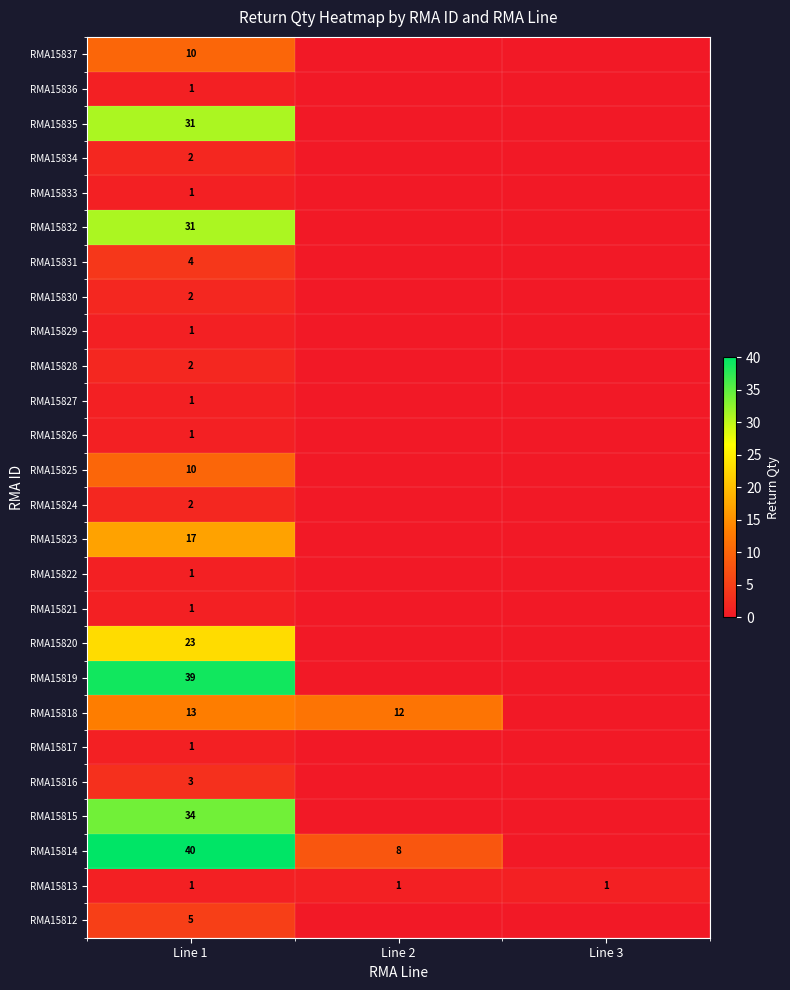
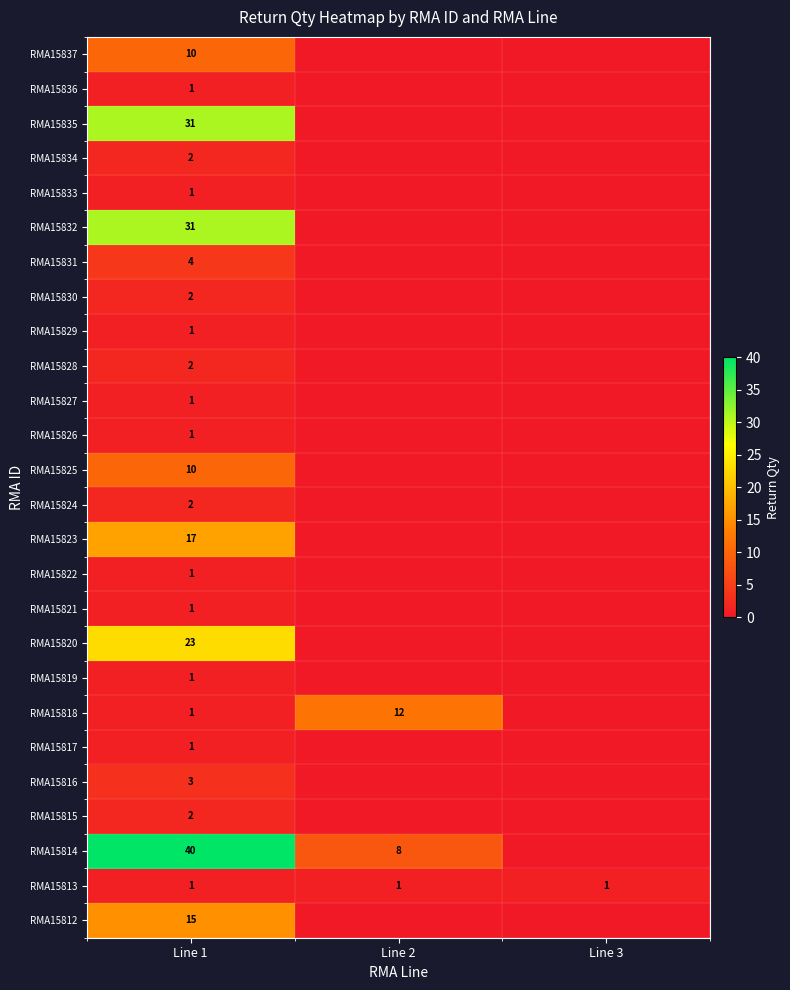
  {
    "RMA15837": {
      "Line 1": 10
    },
    "RMA15836": {
      "Line 1": 1
    },
    "RMA15835": {
      "Line 1": 31
    },
    "RMA15834": {
      "Line 1": 2
    },
    "RMA15833": {
      "Line 1": 1
    },
    "RMA15832": {
      "Line 1": 31
    },
    "RMA15831": {
      "Line 1": 4
    },
    "RMA15830": {
      "Line 1": 2
    },
    "RMA15829": {
      "Line 1": 1
    },
    "RMA15828": {
      "Line 1": 2
    },
    "RMA15827": {
      "Line 1": 1
    },
    "RMA15826": {
      "Line 1": 1
    },
    "RMA15825": {
      "Line 1": 10
    },
    "RMA15824": {
      "Line 1": 2
    },
    "RMA15823": {
      "Line 1": 17
    },
    "RMA15822": {
      "Line 1": 1
    },
    "RMA15821": {
      "Line 1": 1
    },
    "RMA15820": {
      "Line 1": 23
    },
    "RMA15819": {
-     "Line 1": 39
+     "Line 1": 1
    },
    "RMA15818": {
-     "Line 1": 13,
+     "Line 1": 1,
      "Line 2": 12
    },
    "RMA15817": {
      "Line 1": 1
    },
    "RMA15816": {
      "Line 1": 3
    },
    "RMA15815": {
-     "Line 1": 34
+     "Line 1": 2
    },
    "RMA15814": {
      "Line 1": 40,
      "Line 2": 8
    },
    "RMA15813": {
      "Line 1": 1,
      "Line 2": 1,
      "Line 3": 1
    },
    "RMA15812": {
-     "Line 1": 5
+     "Line 1": 15
    }
  }
